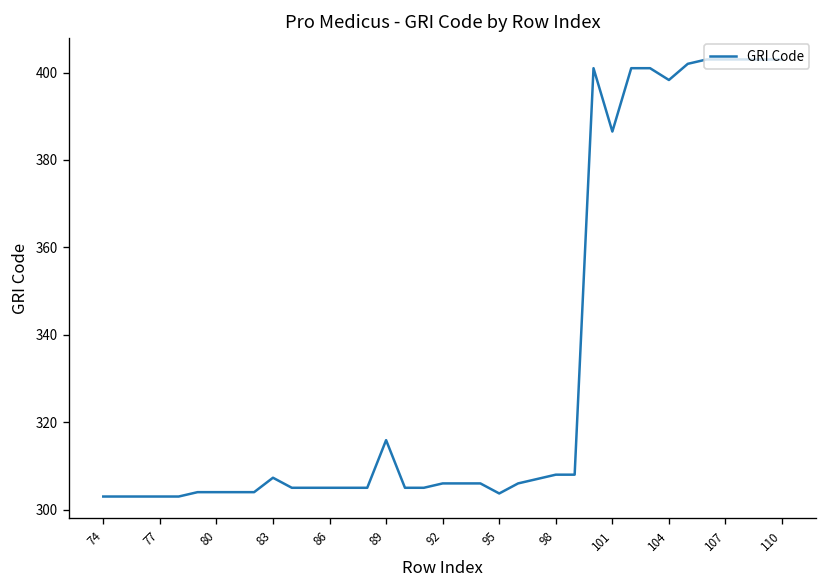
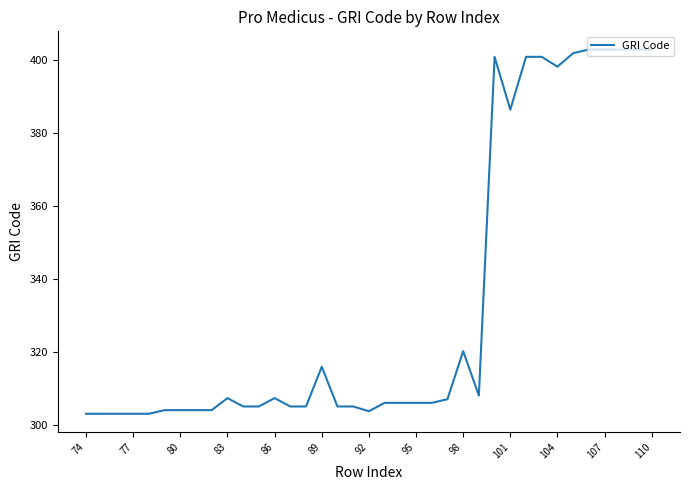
  {
    "74": 303,
    "77": 303,
    "80": 304,
    "83": 307,
-   "86": 305,
+   "86": 307,
    "89": 316,
-   "92": 306,
-   "95": 304,
-   "98": 308,
+   "92": 304,
+   "95": 306,
+   "98": 320,
    "101": 387,
    "104": 398
  }
